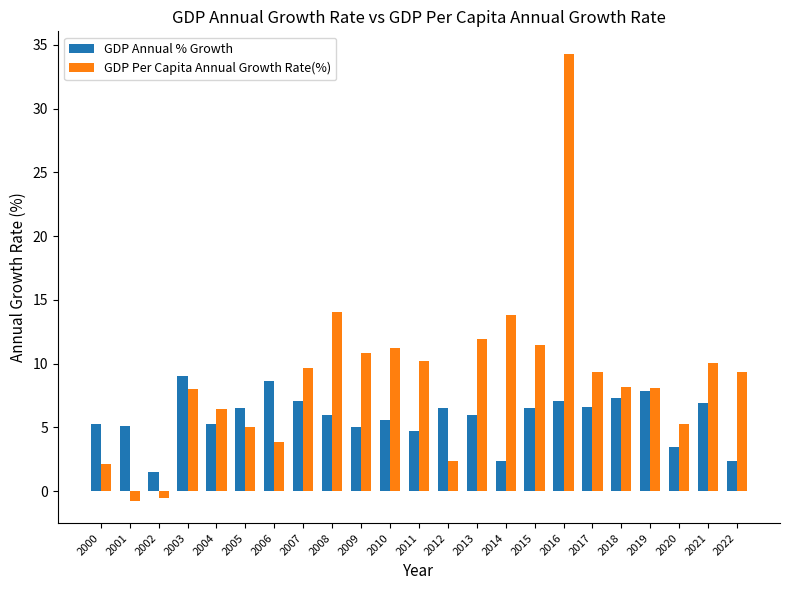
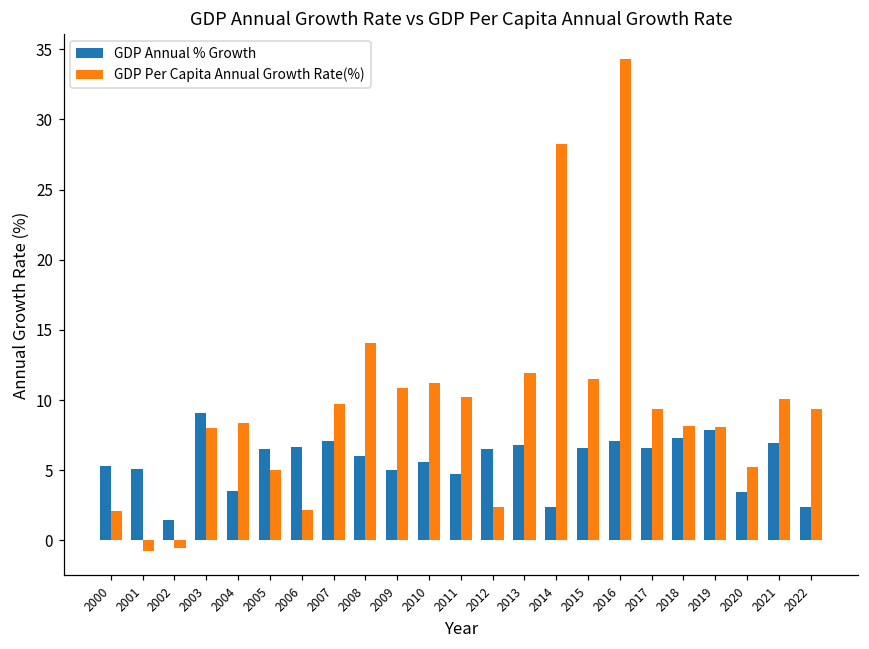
  {
    "GDP Annual % Growth": {
      "2000": 5.3,
      "2001": 5.1,
      "2002": 1.5,
      "2003": 9.0,
-     "2004": 5.2,
+     "2004": 3.5,
      "2005": 6.5,
-     "2006": 8.6,
+     "2006": 6.7,
      "2007": 7.1,
      "2008": 6.0,
      "2009": 5.0,
      "2010": 5.6,
      "2011": 4.7,
      "2012": 6.5,
-     "2013": 6.0,
+     "2013": 6.8,
      "2014": 2.4,
      "2015": 6.6,
      "2016": 7.1,
      "2017": 6.6,
      "2018": 7.3,
      "2019": 7.9,
      "2020": 3.4,
      "2021": 6.9,
      "2022": 2.4
    },
    "GDP Per Capita Annual Growth Rate(%)": {
      "2000": 2.1,
      "2001": -0.7,
      "2002": -0.5,
      "2003": 8.0,
-     "2004": 6.4,
+     "2004": 8.4,
      "2005": 5.1,
-     "2006": 3.9,
+     "2006": 2.2,
      "2007": 9.7,
      "2008": 14.1,
      "2009": 10.9,
      "2010": 11.2,
      "2011": 10.2,
      "2012": 2.4,
      "2013": 11.9,
-     "2014": 13.8,
+     "2014": 28.2,
      "2015": 11.5,
      "2016": 34.3,
      "2017": 9.4,
      "2018": 8.1,
      "2019": 8.1,
      "2020": 5.2,
      "2021": 10.1,
      "2022": 9.4
    }
  }
